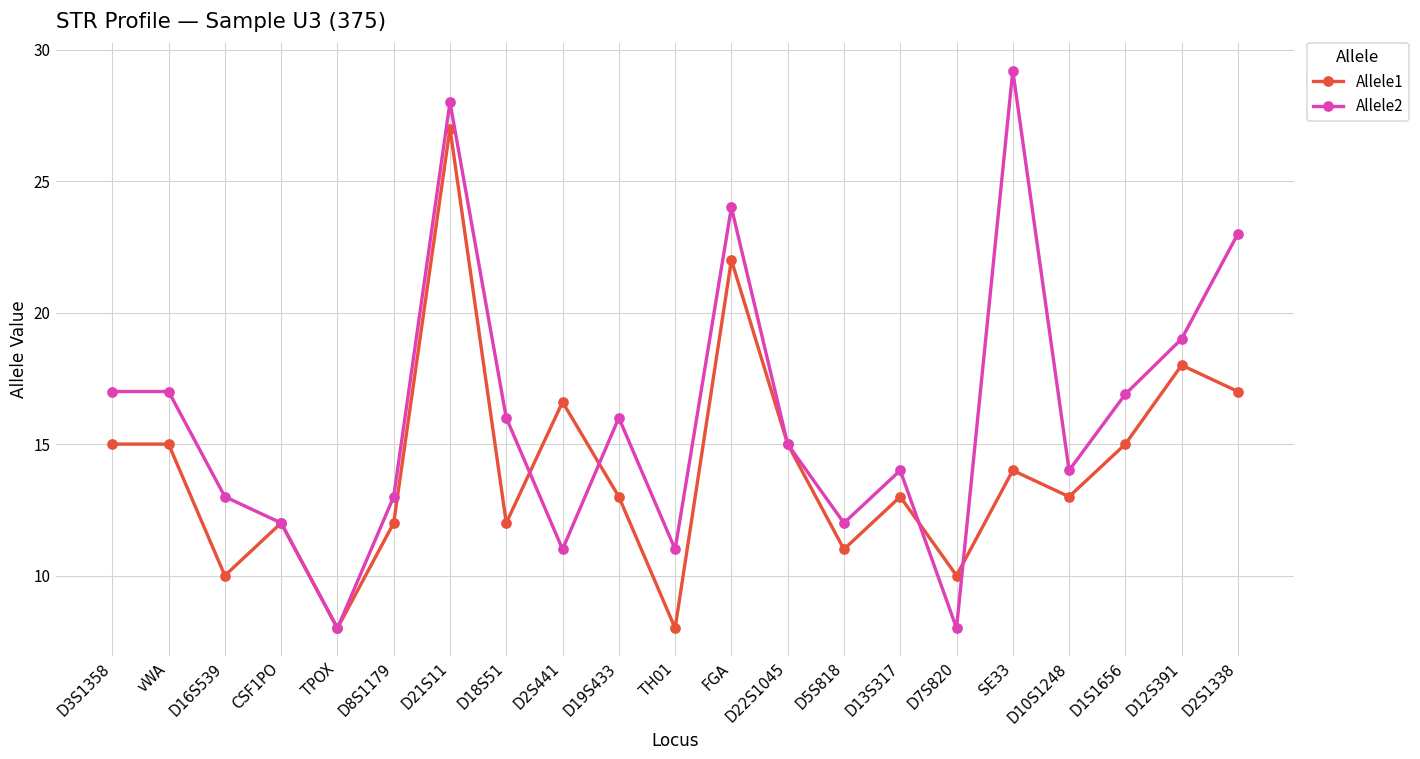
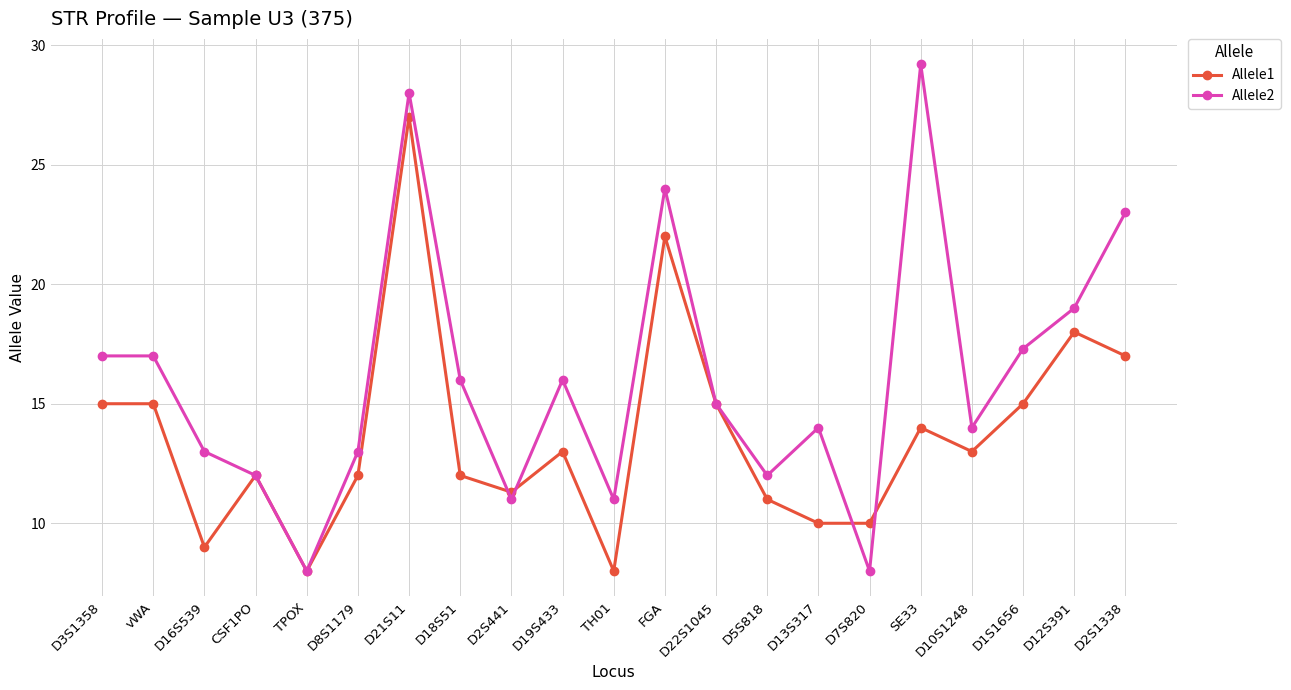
  {
    "Allele1": {
      "D3S1358": 15.0,
      "vWA": 15.0,
-     "D16S539": 10,
+     "D16S539": 9,
      "D8S1179": 12.0,
      "D21S11": 27.0,
      "D18S51": 12.0,
-     "D2S441": 16.6,
+     "D2S441": 11.3,
      "D19S433": 13.0,
      "TH01": 8.0,
      "FGA": 22.0,
      "D5S818": 11.0,
-     "D13S317": 13,
+     "D13S317": 10,
      "D7S820": 10.0,
      "SE33": 14.0,
      "D10S1248": 13.0,
      "D1S1656": 15.0,
      "D12S391": 18.0,
      "D2S1338": 17.0
    },
    "Allele2": {
      "D3S1358": 17.0,
      "vWA": 17.0,
      "D16S539": 13.0,
      "D8S1179": 13.0,
      "D21S11": 28.0,
      "D18S51": 16.0,
      "D2S441": 11.0,
      "D19S433": 16.0,
      "TH01": 11.0,
      "FGA": 24.0,
      "D5S818": 12.0,
      "D13S317": 14.0,
      "D7S820": 8.0,
      "SE33": 29.2,
      "D10S1248": 14.0,
-     "D1S1656": 16.9,
+     "D1S1656": 17.3,
      "D12S391": 19.0,
      "D2S1338": 23.0
    }
  }
